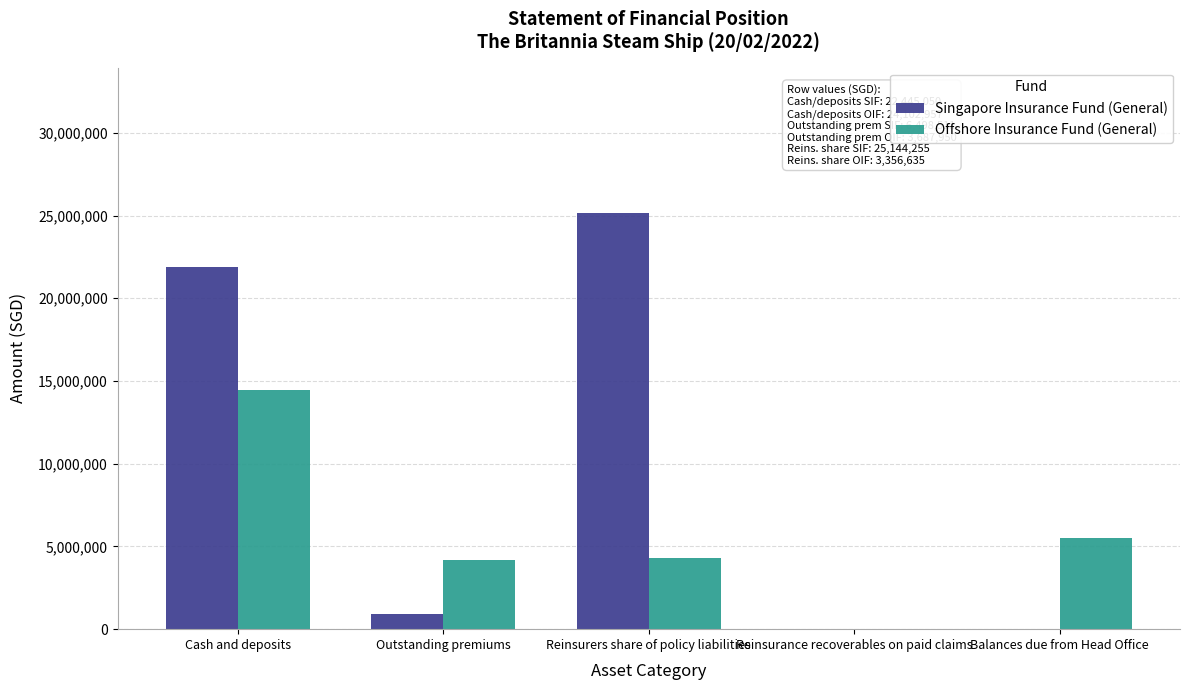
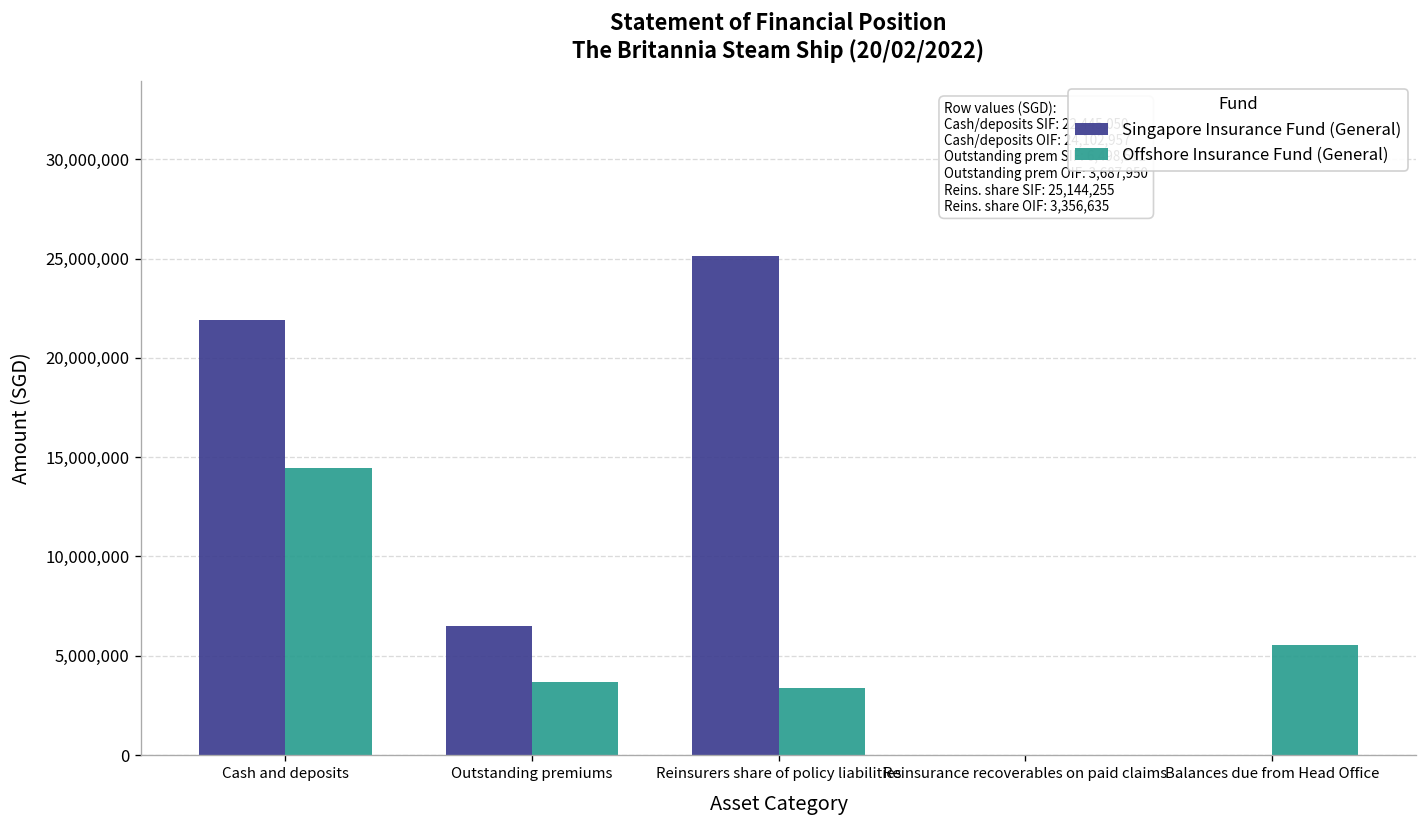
  {
    "Singapore Insurance Fund (General)": {
      "Cash and deposits": "21,900,000",
-     "Outstanding premiums": "900,000",
+     "Outstanding premiums": "6,500,000",
      "Reinsurers share of policy liabilities": "25,100,000",
      "Reinsurance recoverables on paid claims": "0",
      "Balances due from Head Office": "0"
    },
    "Offshore Insurance Fund (General)": {
      "Cash and deposits": "14,400,000",
-     "Outstanding premiums": "4,200,000",
-     "Reinsurers share of policy liabilities": "4,300,000",
+     "Outstanding premiums": "3,700,000",
+     "Reinsurers share of policy liabilities": "3,400,000",
      "Reinsurance recoverables on paid claims": "0",
      "Balances due from Head Office": "5,500,000"
    }
  }
